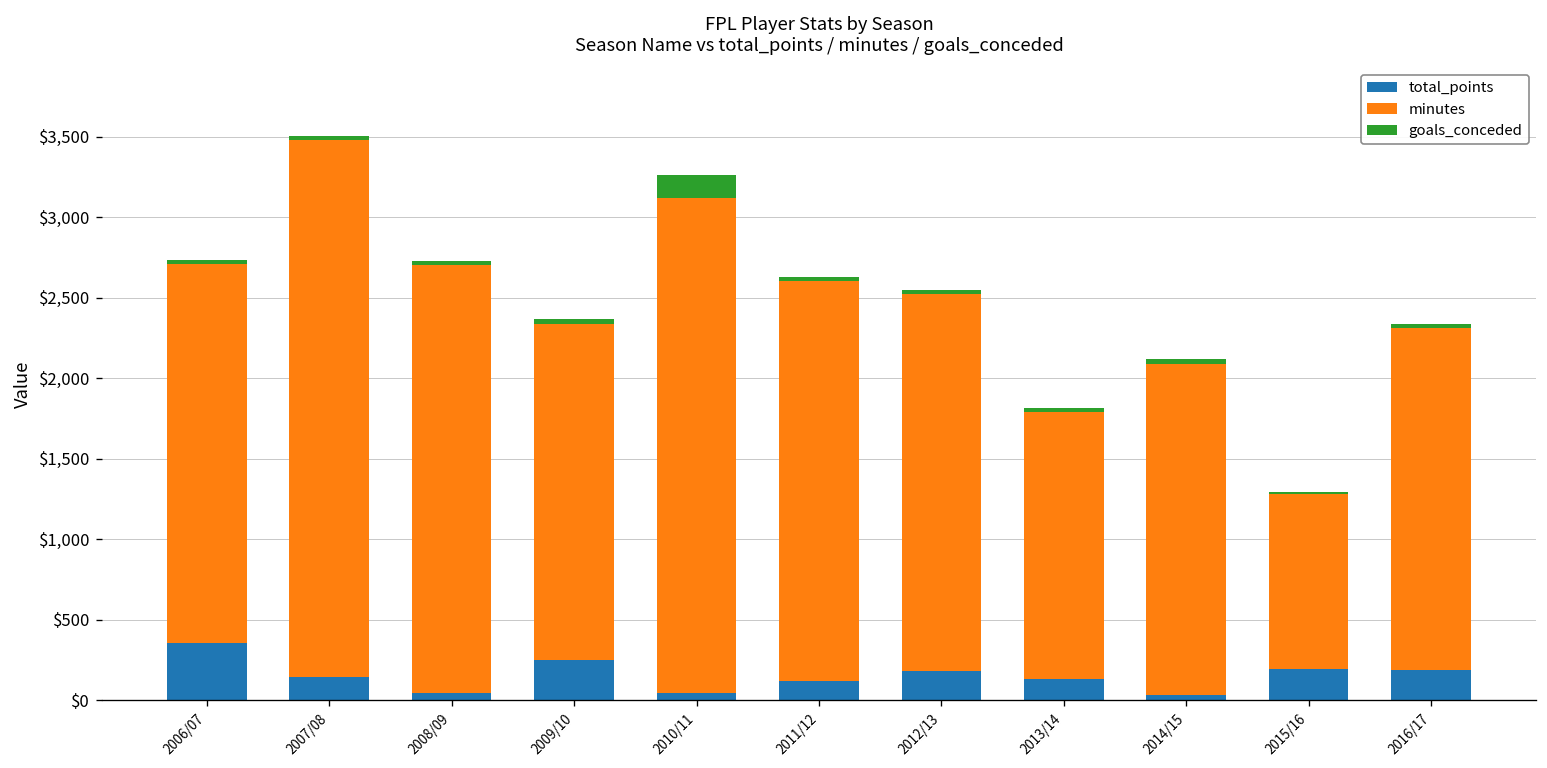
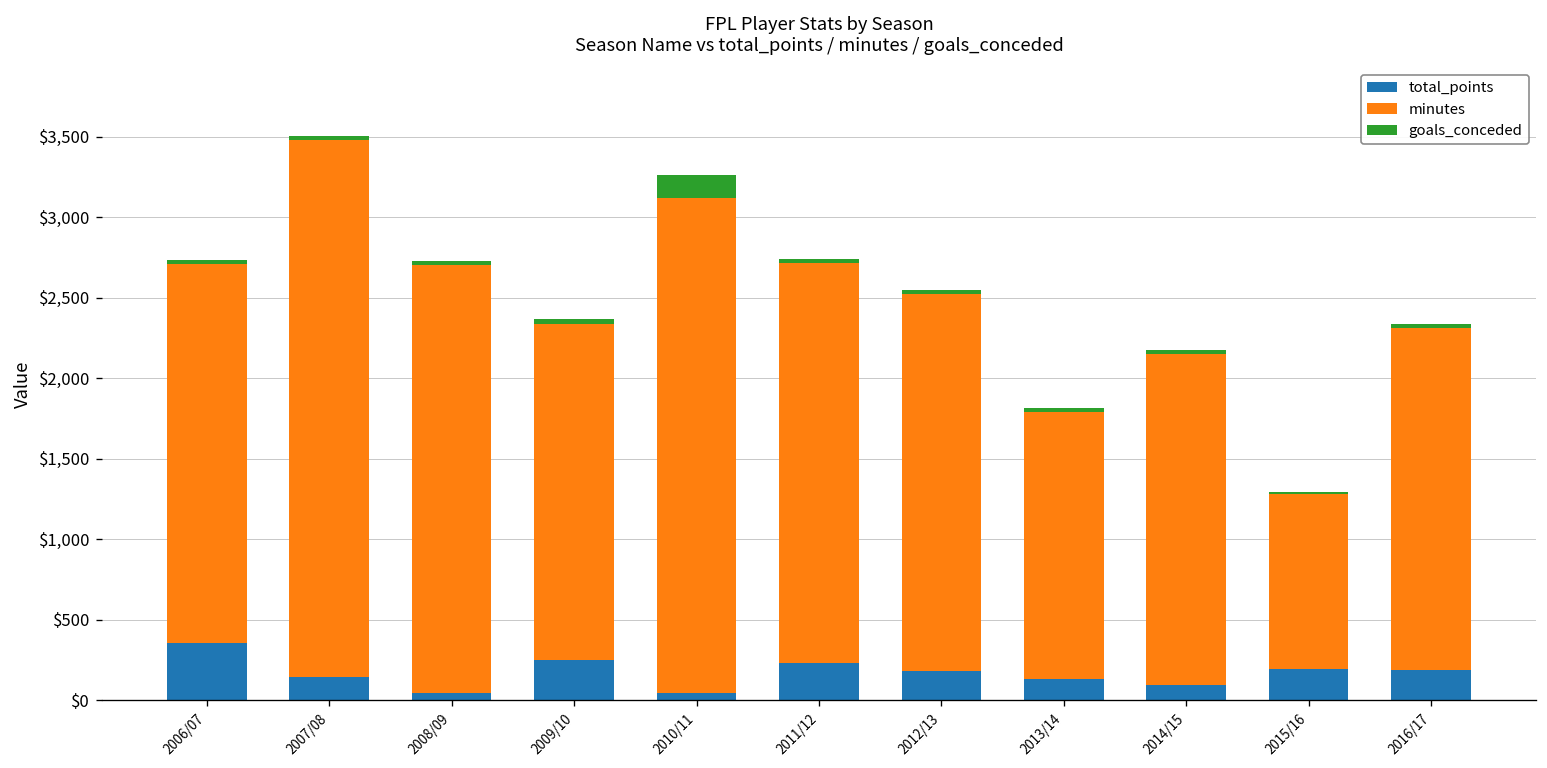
  {
    "total_points": {
      "2006/07": "$360",
      "2007/08": "$150",
      "2008/09": "$50",
      "2009/10": "$250",
      "2010/11": "$50",
-     "2011/12": "$120",
+     "2011/12": "$230",
      "2012/13": "$190",
      "2013/14": "$130",
-     "2014/15": "$30",
+     "2014/15": "$90",
      "2015/16": "$200",
      "2016/17": "$190"
    },
    "minutes": {
      "2006/07": "$2,350",
      "2007/08": "$3,330",
      "2008/09": "$2,650",
      "2009/10": "$2,090",
      "2010/11": "$3,070",
      "2011/12": "$2,490",
      "2012/13": "$2,340",
      "2013/14": "$1,660",
      "2014/15": "$2,060",
      "2015/16": "$1,090",
      "2016/17": "$2,120"
    },
    "goals_conceded": {
      "2006/07": "$30",
      "2007/08": "$30",
      "2008/09": "$30",
      "2009/10": "$30",
      "2010/11": "$150",
      "2011/12": "$20",
      "2012/13": "$30",
      "2013/14": "$20",
      "2014/15": "$30",
      "2016/17": "$20"
    }
  }
